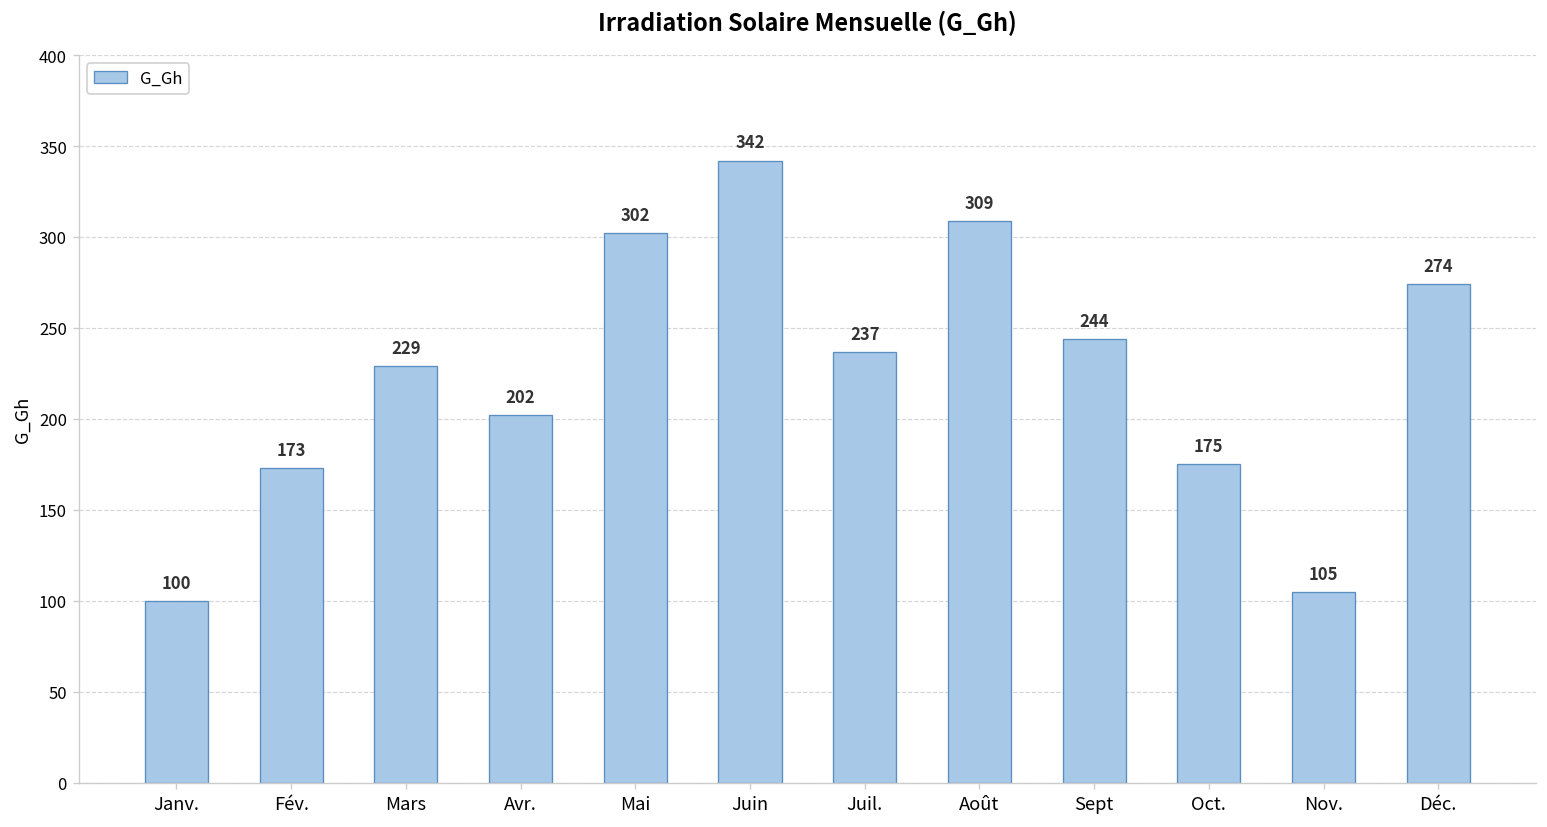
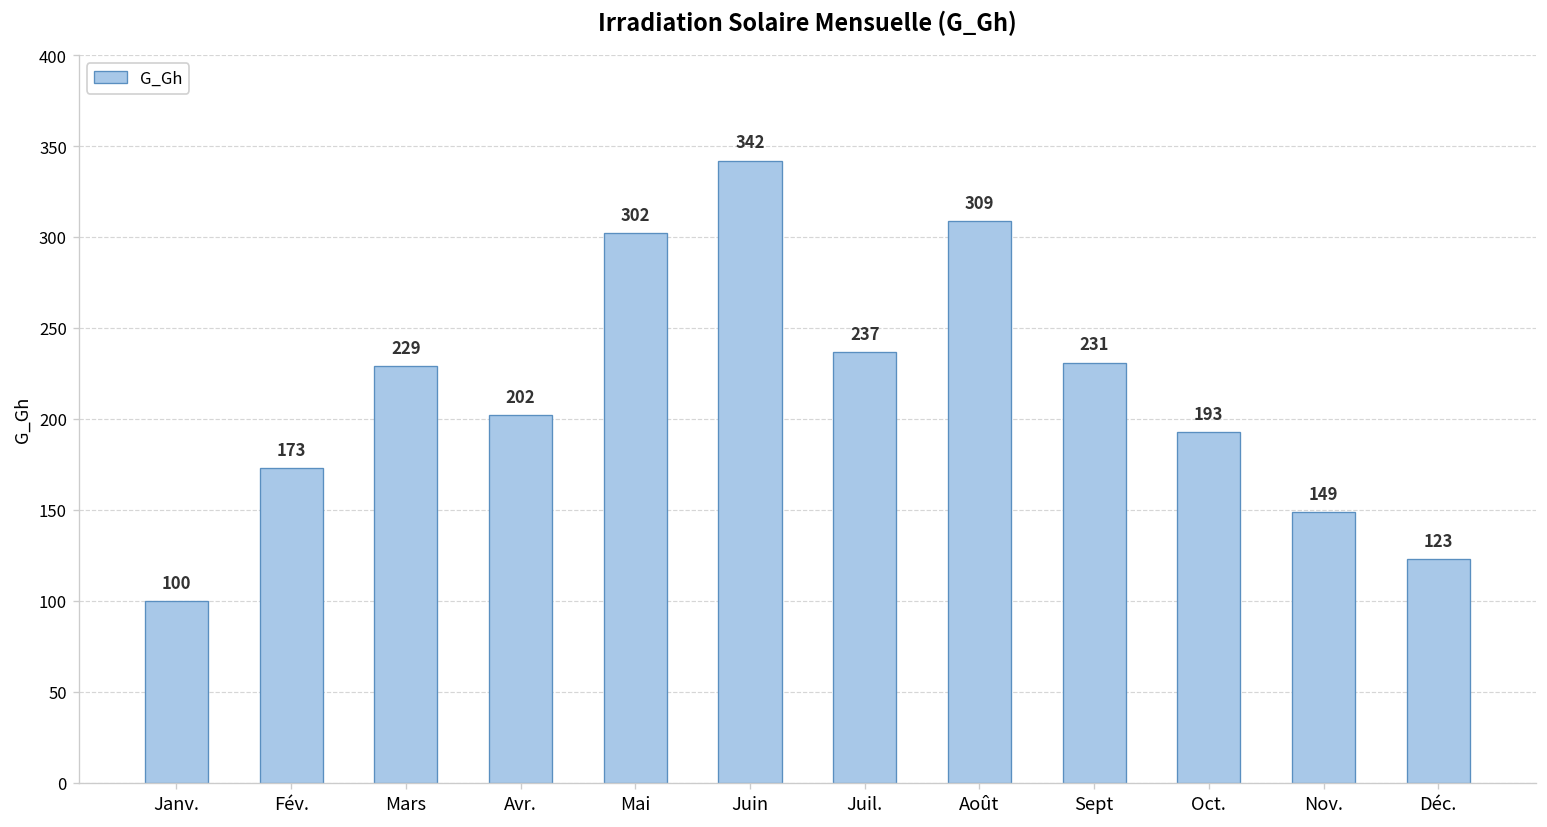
  {
    "Janv.": 100,
    "Fév.": 173,
    "Mars": 229,
    "Avr.": 202,
    "Mai": 302,
    "Juin": 342,
    "Juil.": 237,
    "Août": 309,
-   "Sept": 244,
-   "Oct.": 175,
-   "Nov.": 105,
-   "Déc.": 274
+   "Sept": 231,
+   "Oct.": 193,
+   "Nov.": 149,
+   "Déc.": 123
  }
